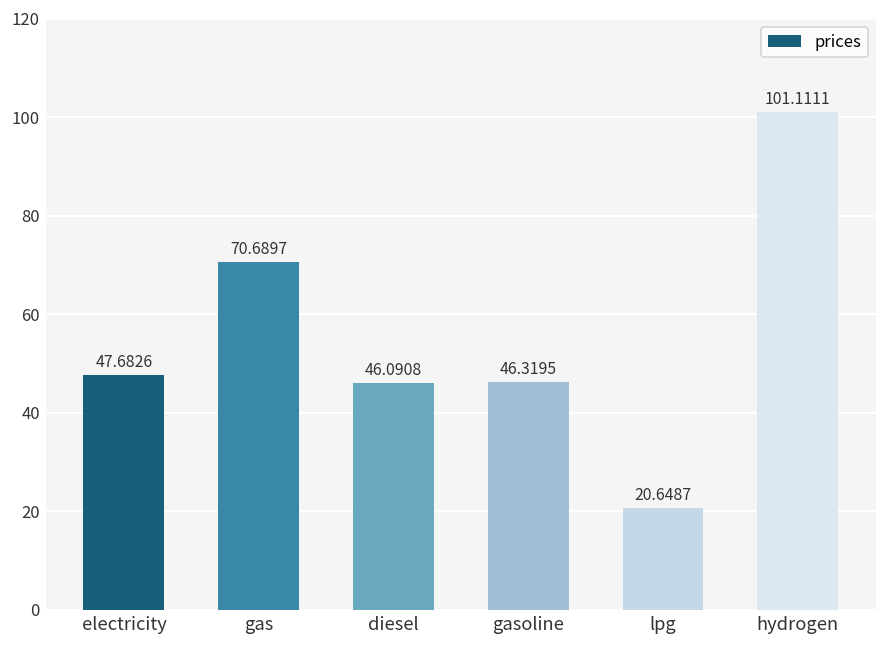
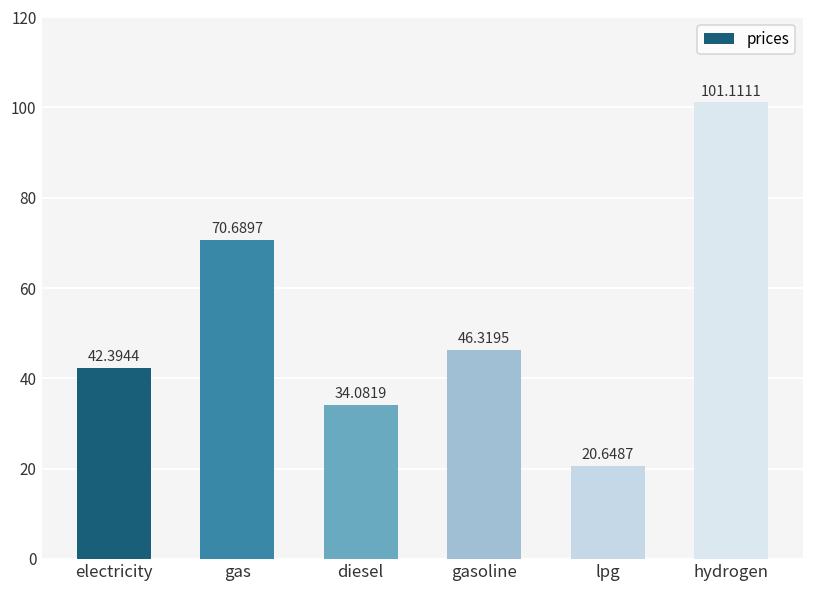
  {
-   "electricity": 47.6826,
+   "electricity": 42.3944,
    "gas": 70.6897,
-   "diesel": 46.0908,
+   "diesel": 34.0819,
    "gasoline": 46.3195,
    "lpg": 20.6487,
    "hydrogen": 101.1111
  }
